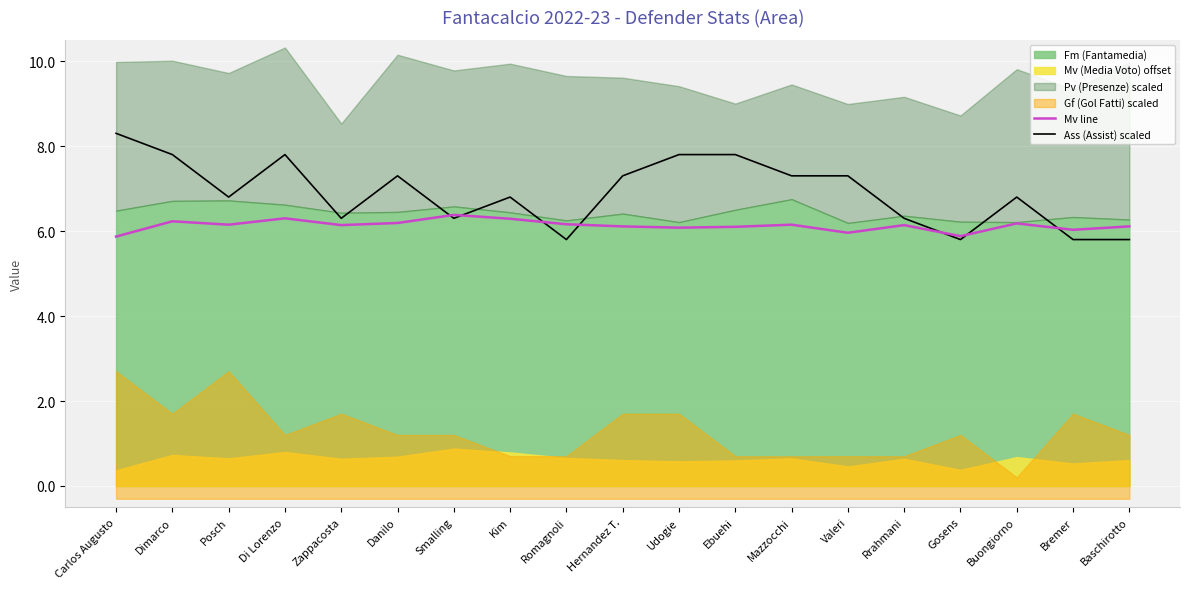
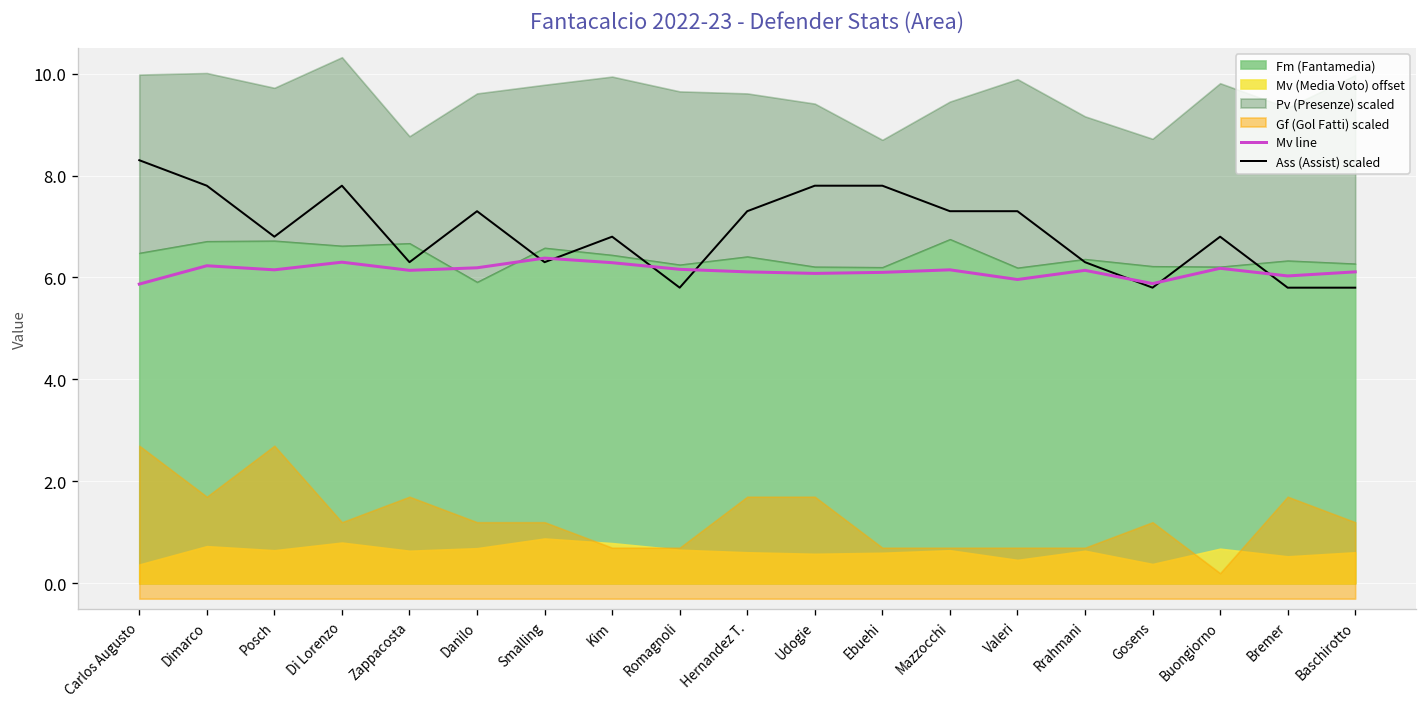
  {
    "Mv line": {
      "Carlos Augusto": 5.9,
      "Dimarco": 6.2,
      "Posch": 6.2,
      "Di Lorenzo": 6.3,
      "Zappacosta": 6.1,
      "Danilo": 6.2,
      "Smalling": 6.4,
      "Kim": 6.3,
      "Romagnoli": 6.2,
      "Hernandez T.": 6.1,
      "Udogie": 6.1,
      "Ebuehi": 6.1,
      "Mazzocchi": 6.2,
      "Valeri": 6.0,
      "Rrahmani": 6.1,
      "Gosens": 5.9,
      "Bremer": 6.0,
      "Baschirotto": 6.1
    },
    "Fm (Fantamedia)": {
      "Carlos Augusto": 6.5,
      "Dimarco": 6.7,
      "Posch": 6.7,
      "Di Lorenzo": 6.6,
-     "Zappacosta": 6.4,
-     "Danilo": 6.5,
+     "Zappacosta": 6.7,
+     "Danilo": 5.9,
      "Smalling": 6.6,
      "Kim": 6.4,
      "Romagnoli": 6.3,
      "Hernandez T.": 6.4,
      "Udogie": 6.2,
-     "Ebuehi": 6.5,
+     "Ebuehi": 6.2,
      "Mazzocchi": 6.8,
      "Valeri": 6.2,
      "Gosens": 6.2,
      "Bremer": 6.3,
      "Baschirotto": 6.3
    },
    "Ass (Assist) scaled": {
      "Carlos Augusto": 8.3,
      "Dimarco": 7.8,
      "Posch": 6.8,
      "Di Lorenzo": 7.8,
      "Zappacosta": 6.3,
      "Danilo": 7.3,
      "Smalling": 6.3,
      "Kim": 6.8,
      "Romagnoli": 5.8,
      "Hernandez T.": 7.3,
      "Udogie": 7.8,
      "Ebuehi": 7.8,
      "Mazzocchi": 7.3,
      "Valeri": 7.3,
      "Gosens": 5.8,
      "Buongiorno": 6.8,
      "Bremer": 5.8,
      "Baschirotto": 5.8
    },
    "Mv (Media Voto) offset": {
      "Carlos Augusto": 0.4,
      "Dimarco": 0.7,
      "Posch": 0.7,
      "Di Lorenzo": 0.8,
      "Zappacosta": 0.6,
      "Danilo": 0.7,
      "Smalling": 0.9,
      "Kim": 0.8,
      "Hernandez T.": 0.6,
      "Udogie": 0.6,
      "Ebuehi": 0.6,
      "Valeri": 0.5,
      "Rrahmani": 0.6,
      "Gosens": 0.4,
      "Buongiorno": 0.7,
      "Bremer": 0.5,
      "Baschirotto": 0.6
    },
    "Pv (Presenze) scaled": {
      "Carlos Augusto": 3.5,
      "Dimarco": 3.3,
      "Posch": 3.0,
      "Di Lorenzo": 3.7,
      "Zappacosta": 2.1,
      "Danilo": 3.7,
      "Smalling": 3.2,
      "Kim": 3.5,
      "Romagnoli": 3.4,
      "Hernandez T.": 3.2,
      "Udogie": 3.2,
      "Ebuehi": 2.5,
      "Mazzocchi": 2.7,
-     "Valeri": 2.8,
+     "Valeri": 3.7,
      "Rrahmani": 2.8,
      "Gosens": 2.5,
      "Buongiorno": 3.6
    },
    "Gf (Gol Fatti) scaled": {
      "Carlos Augusto": 2.7,
      "Dimarco": 1.7,
      "Posch": 2.7,
      "Di Lorenzo": 1.2,
      "Zappacosta": 1.7,
      "Danilo": 1.2,
      "Smalling": 1.2,
      "Kim": 0.7,
      "Hernandez T.": 1.7,
      "Udogie": 1.7,
      "Ebuehi": 0.7,
      "Valeri": 0.7,
      "Rrahmani": 0.7,
      "Gosens": 1.2,
      "Buongiorno": 0.2,
      "Bremer": 1.7,
      "Baschirotto": 1.2
    }
  }
